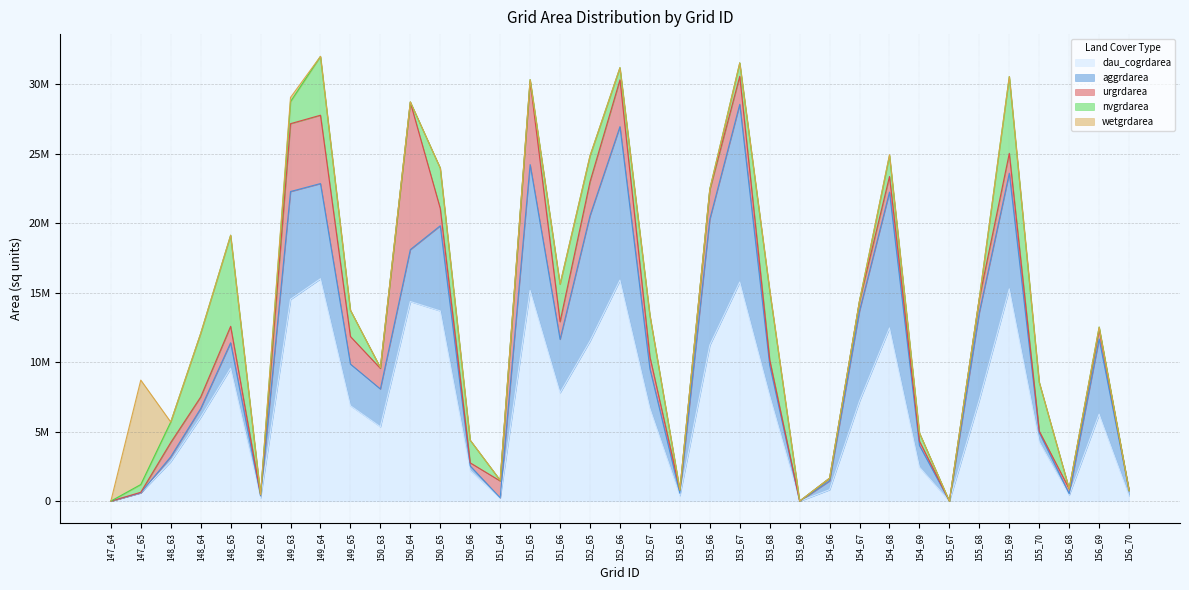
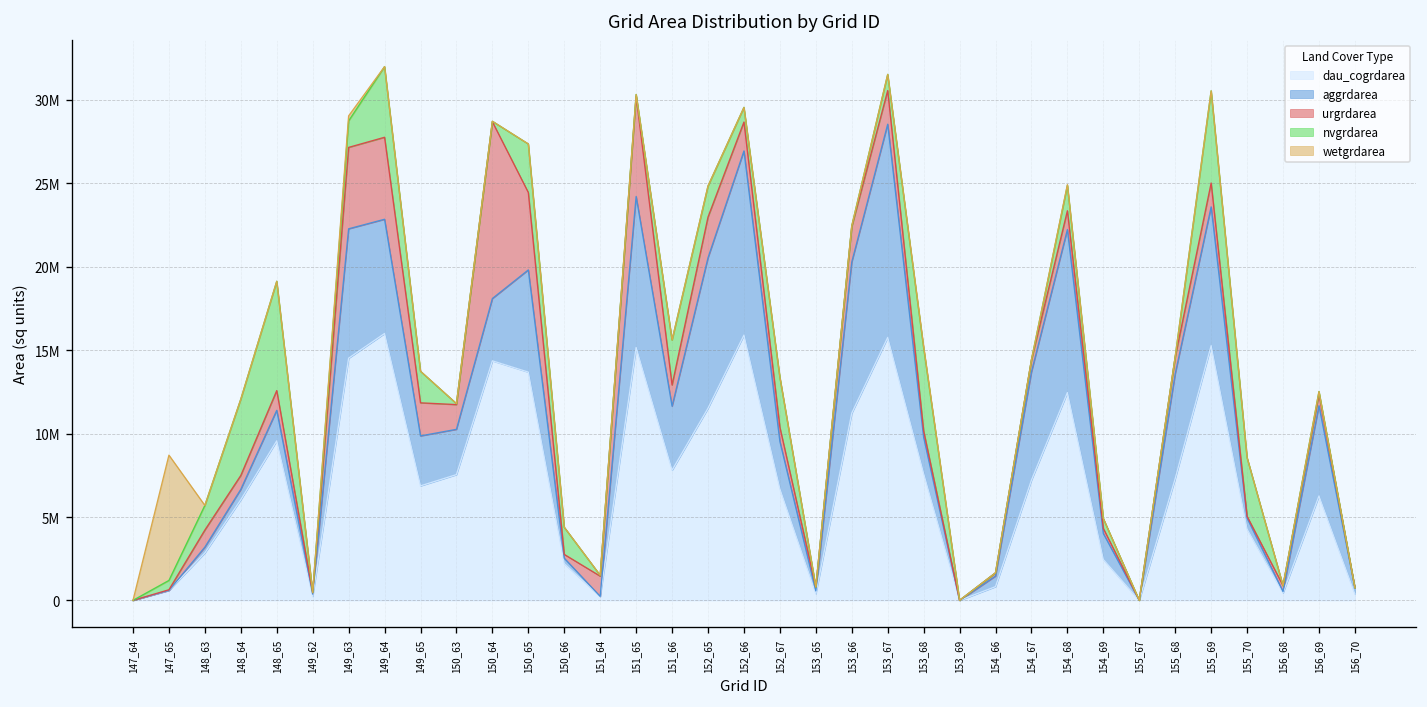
  {
    "dau_cogrdarea": {
      "148_63": 2800000,
      "148_64": 6000000,
      "148_65": 9600000,
      "149_63": 14500000,
      "149_64": 16000000,
      "149_65": 6900000,
-     "150_63": 5400000,
+     "150_63": 7500000,
      "150_64": 14400000,
      "150_65": 13700000,
      "150_66": 2200000,
      "151_65": 15200000,
      "151_66": 7800000,
      "152_65": 11500000,
      "152_66": 15900000,
      "152_67": 6700000,
      "153_66": 11200000,
      "153_67": 15800000,
      "153_68": 7600000,
      "154_66": 800000,
      "154_67": 7200000,
      "154_68": 12500000,
      "154_69": 2500000,
      "155_68": 7300000,
      "155_69": 15300000,
      "155_70": 4300000,
      "156_69": 6300000,
      "156_70": 400000
    },
    "aggrdarea": {
      "148_63": 300000,
      "148_64": 600000,
      "148_65": 1800000,
      "149_63": 7800000,
      "149_64": 6800000,
      "149_65": 3000000,
      "150_63": 2700000,
      "150_64": 3700000,
      "150_65": 6100000,
      "150_66": 300000,
      "151_65": 9000000,
      "151_66": 3800000,
      "152_65": 9000000,
      "152_66": 11000000,
      "152_67": 2800000,
      "153_66": 9100000,
      "153_67": 12800000,
      "153_68": 2200000,
      "154_66": 600000,
      "154_67": 6500000,
      "154_68": 9800000,
      "154_69": 1600000,
      "155_68": 6300000,
      "155_69": 8300000,
      "156_69": 5400000
    },
    "urgrdarea": {
      "148_63": 1000000,
      "148_64": 800000,
      "148_65": 1200000,
      "149_63": 4900000,
      "149_64": 4900000,
      "149_65": 2000000,
-     "150_65": 1200000,
+     "150_65": 4600000,
      "150_66": 200000,
      "151_66": 1300000,
      "152_65": 2400000,
-     "152_66": 3400000,
+     "152_66": 1700000,
      "152_67": 800000,
      "153_67": 2000000,
      "153_68": 400000,
      "154_68": 1100000,
      "154_69": 300000,
      "155_69": 1400000
    },
    "nvgrdarea": {
      "147_65": 600000,
      "149_63": 1600000
    },
    "wetgrdarea": {
      "147_65": 7500000,
      "149_63": 300000
    }
  }
